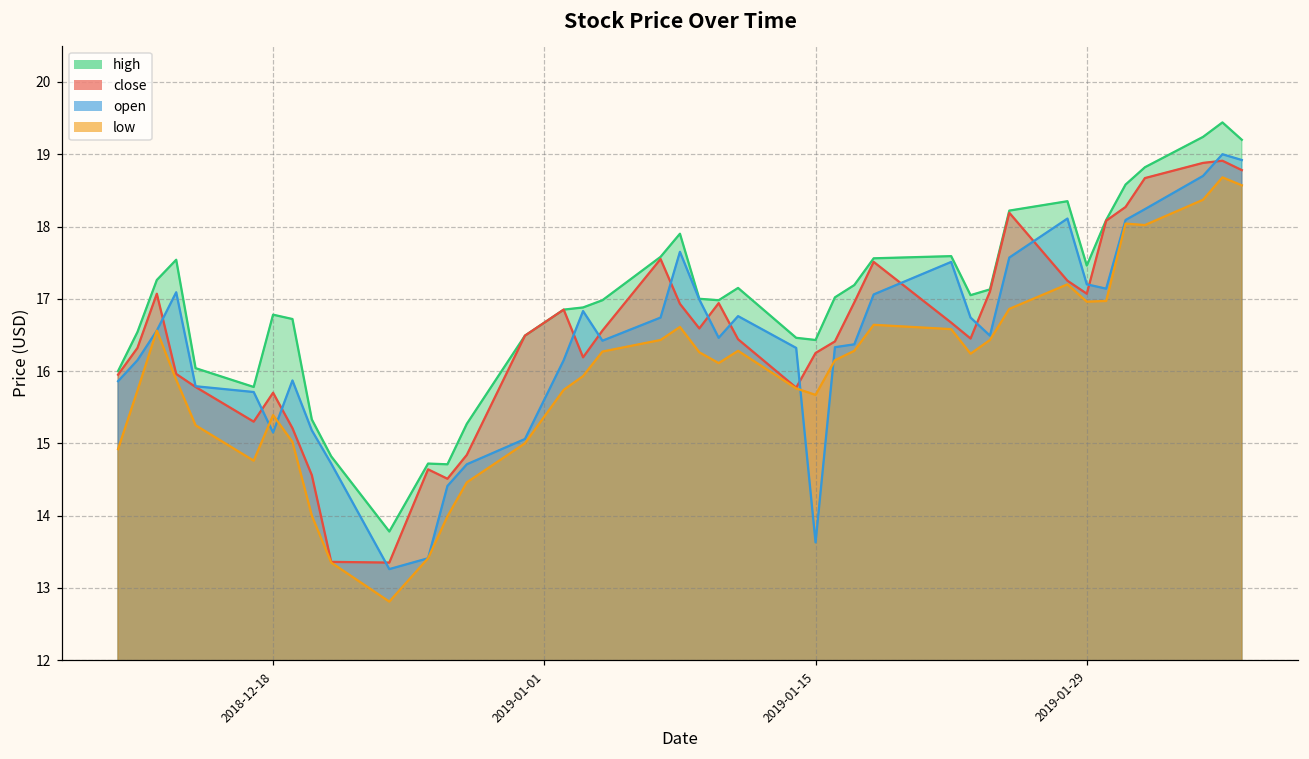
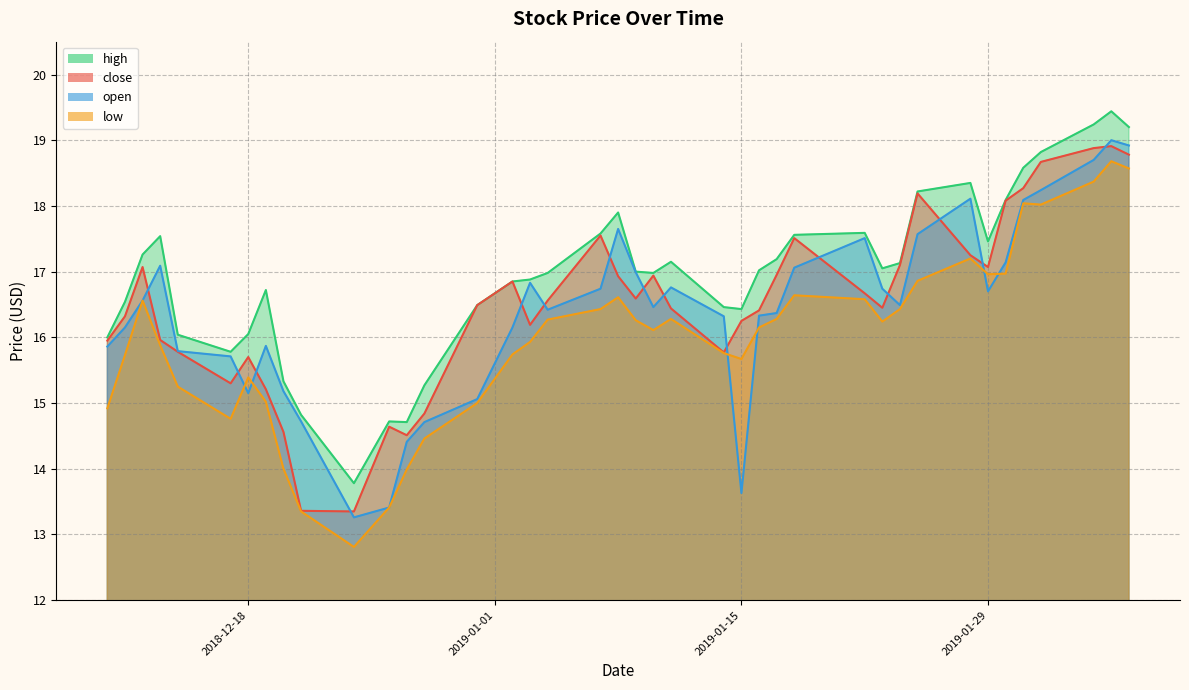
  {
    "high": {
-     "2018-12-18": 16.8,
+     "2018-12-18": 16.1,
      "2019-01-15": 16.4,
      "2019-01-29": 17.5
    },
    "open": {
      "2018-12-18": 15.2,
      "2019-01-15": 13.6,
-     "2019-01-29": 17.2
+     "2019-01-29": 16.7
    }
  }
